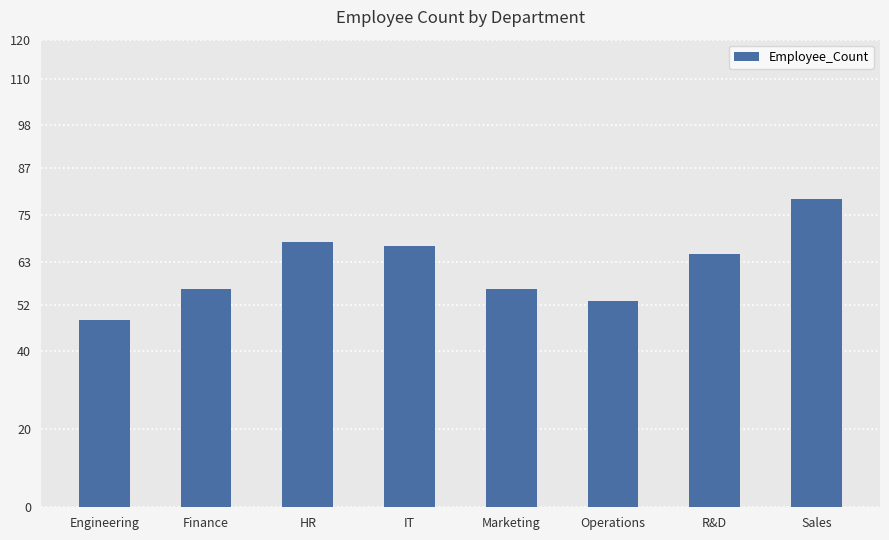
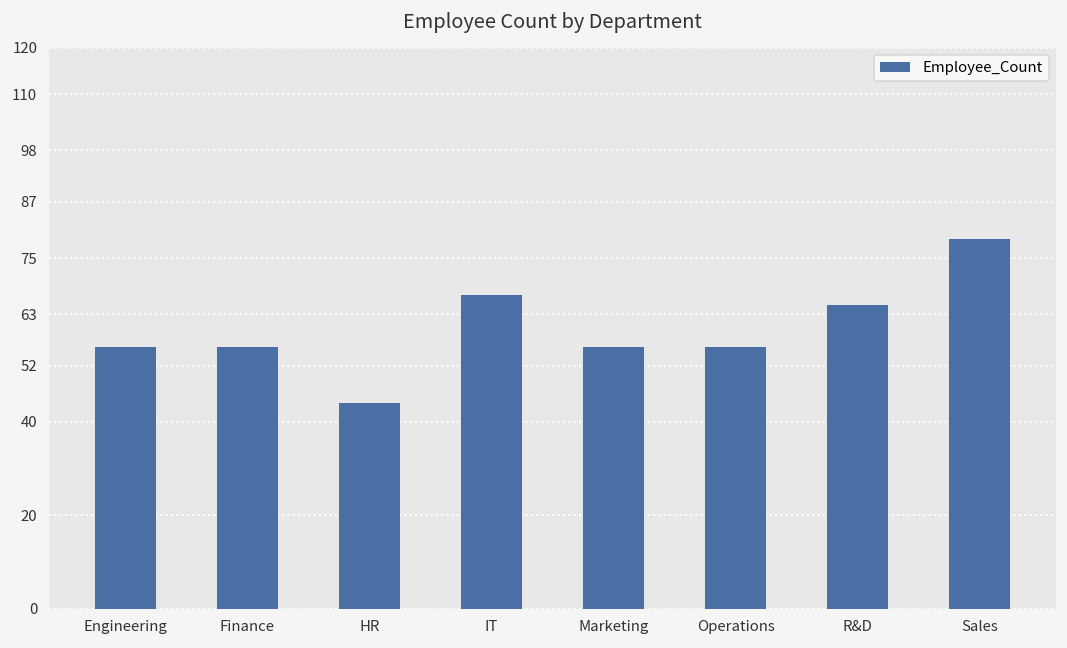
  {
-   "Engineering": 48,
+   "Engineering": 56,
    "Finance": 56,
-   "HR": 68,
+   "HR": 44,
    "IT": 67,
    "Marketing": 56,
-   "Operations": 53,
+   "Operations": 56,
    "R&D": 65,
    "Sales": 79
  }
